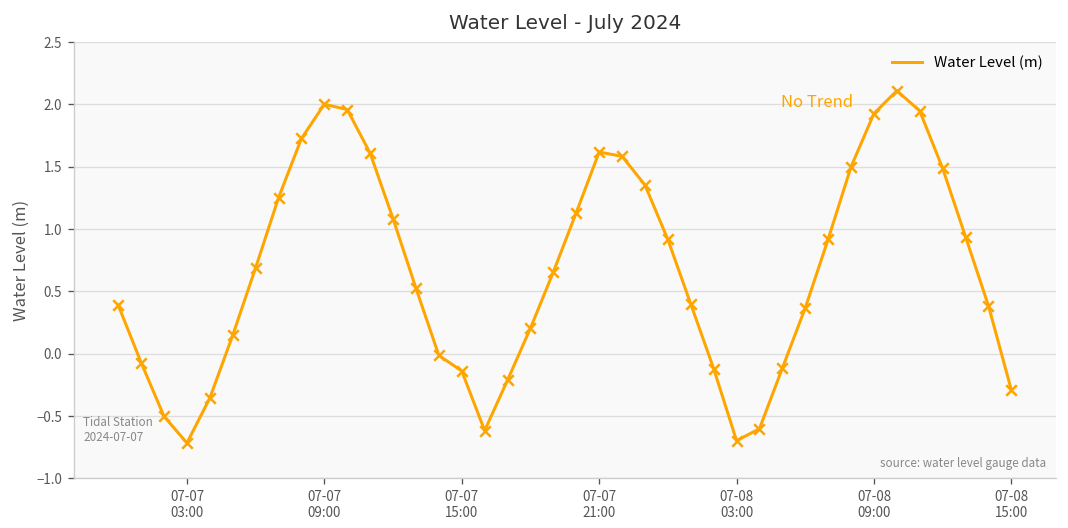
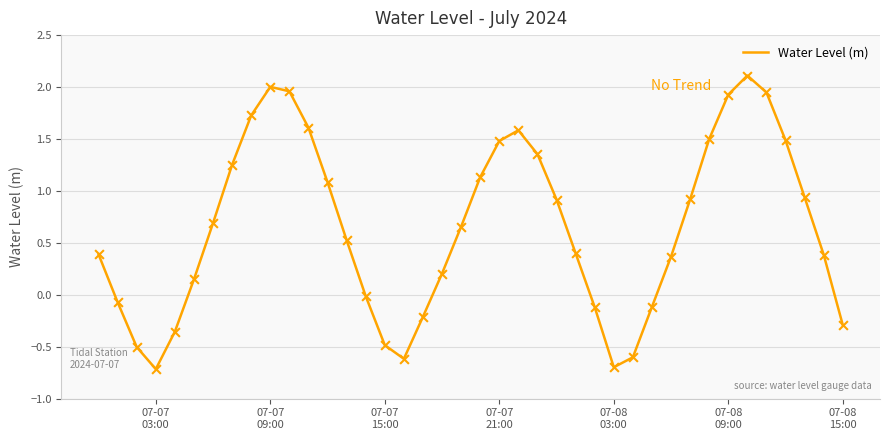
  {
    "07-07 03:00": -0.72,
    "07-07 09:00": 2.00,
-   "07-07 15:00": -0.14,
-   "07-07 21:00": 1.62,
+   "07-07 15:00": -0.48,
+   "07-07 21:00": 1.48,
    "07-08 03:00": -0.70,
    "07-08 09:00": 1.93,
    "07-08 15:00": -0.29
  }
